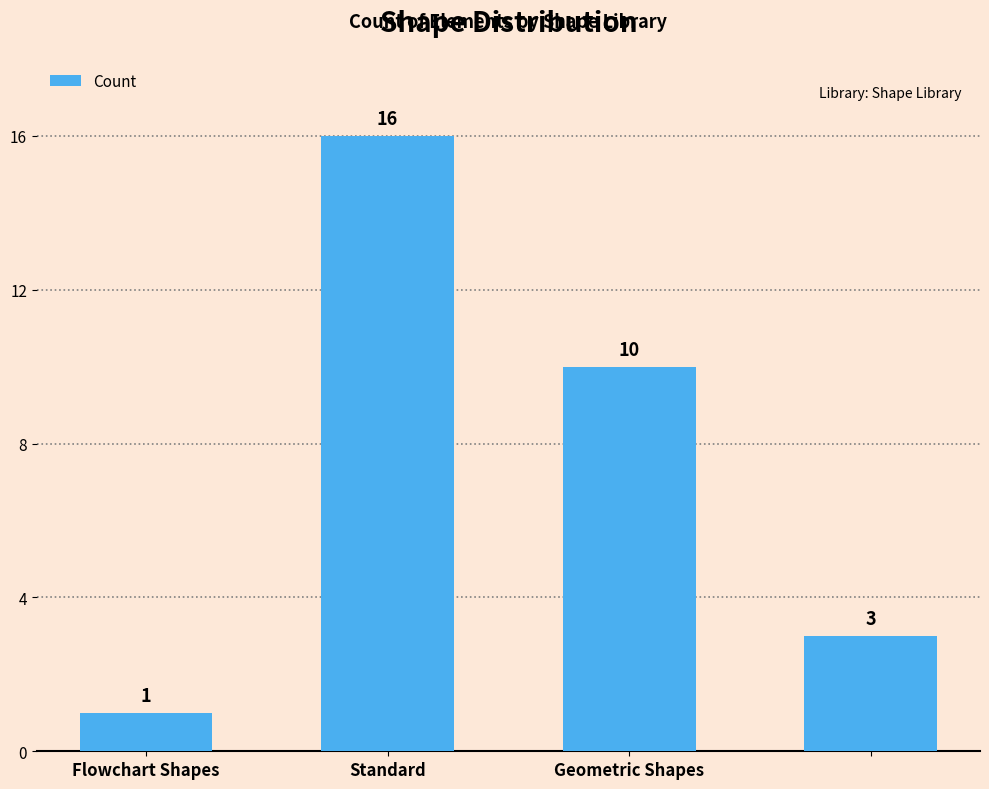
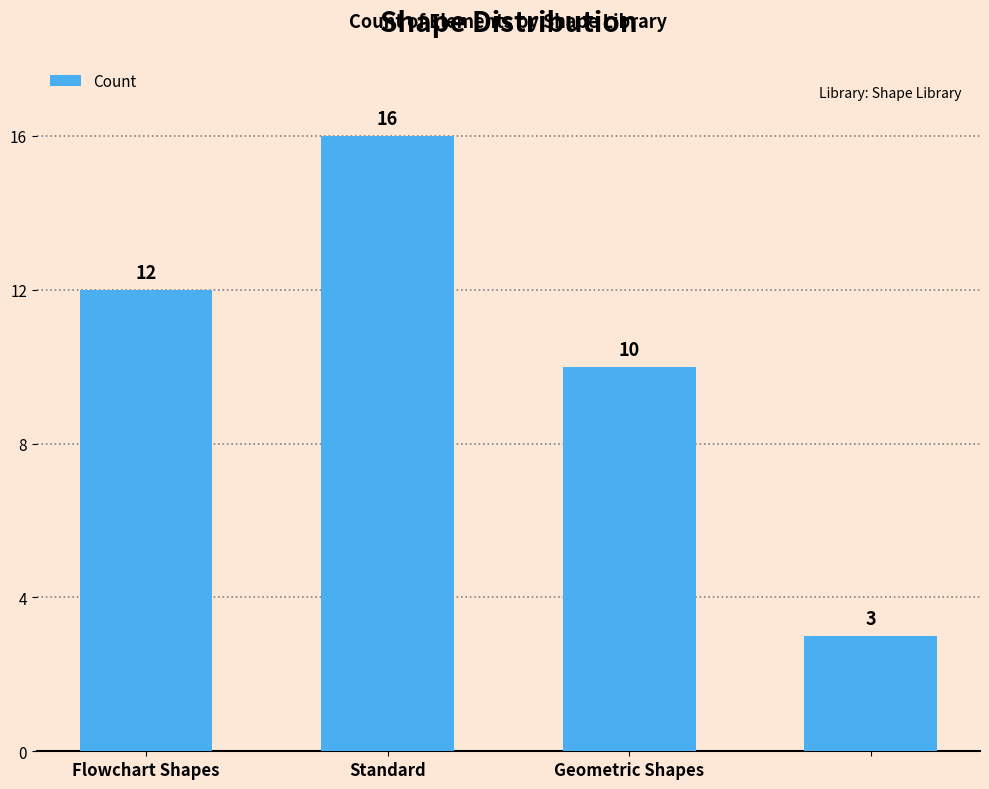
  {
-   "Flowchart Shapes": 1,
+   "Flowchart Shapes": 12,
    "Standard": 16,
    "Geometric Shapes": 10
  }
